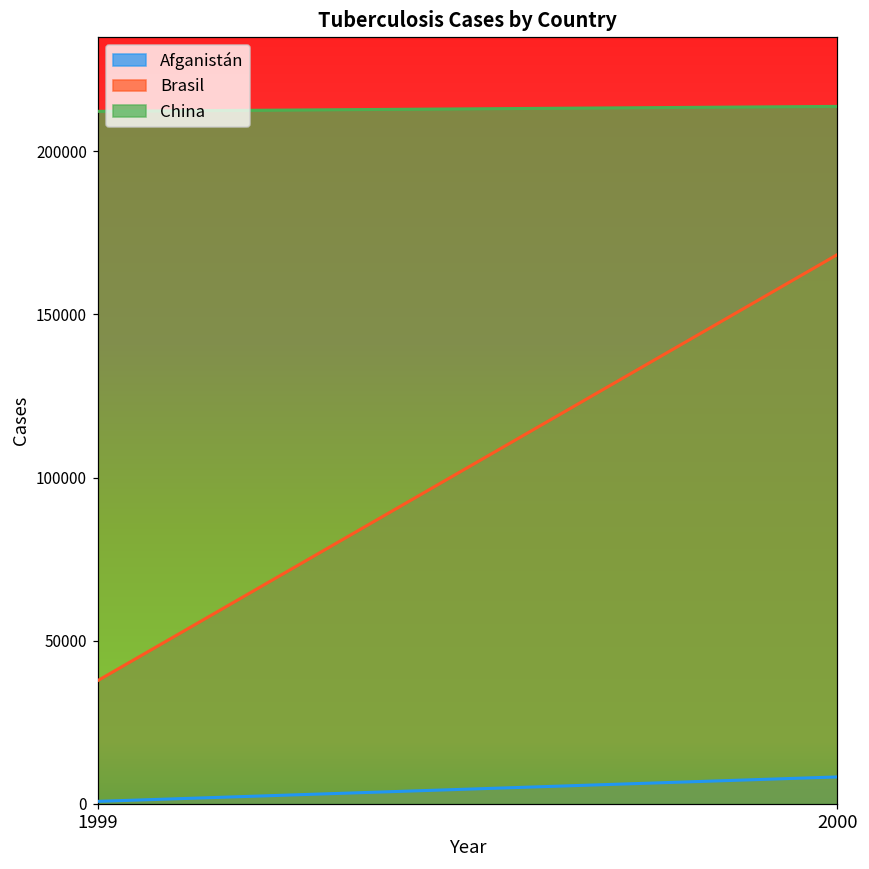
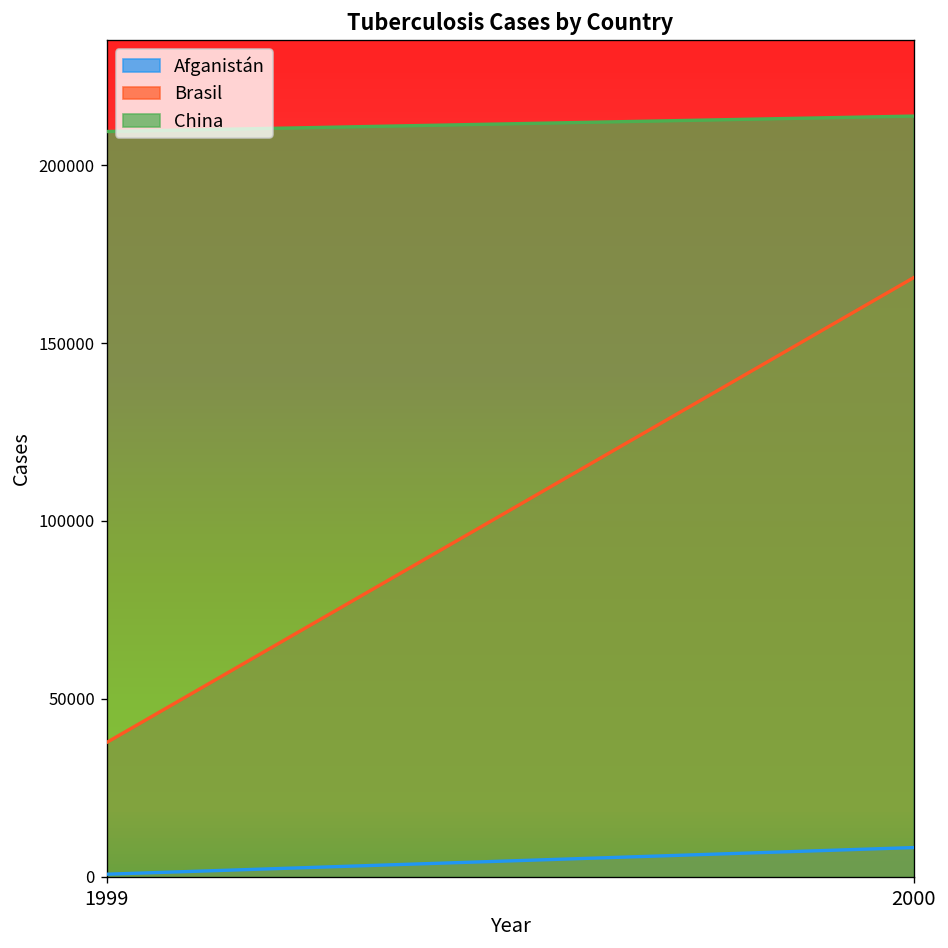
  {
    "Afganistán": {
      "1999": 1000,
      "2000": 8000
    },
    "Brasil": {
      "1999": 38000,
      "2000": 168000
    },
    "China": {
-     "1999": 212000,
+     "1999": 209000,
      "2000": 214000
    }
  }
